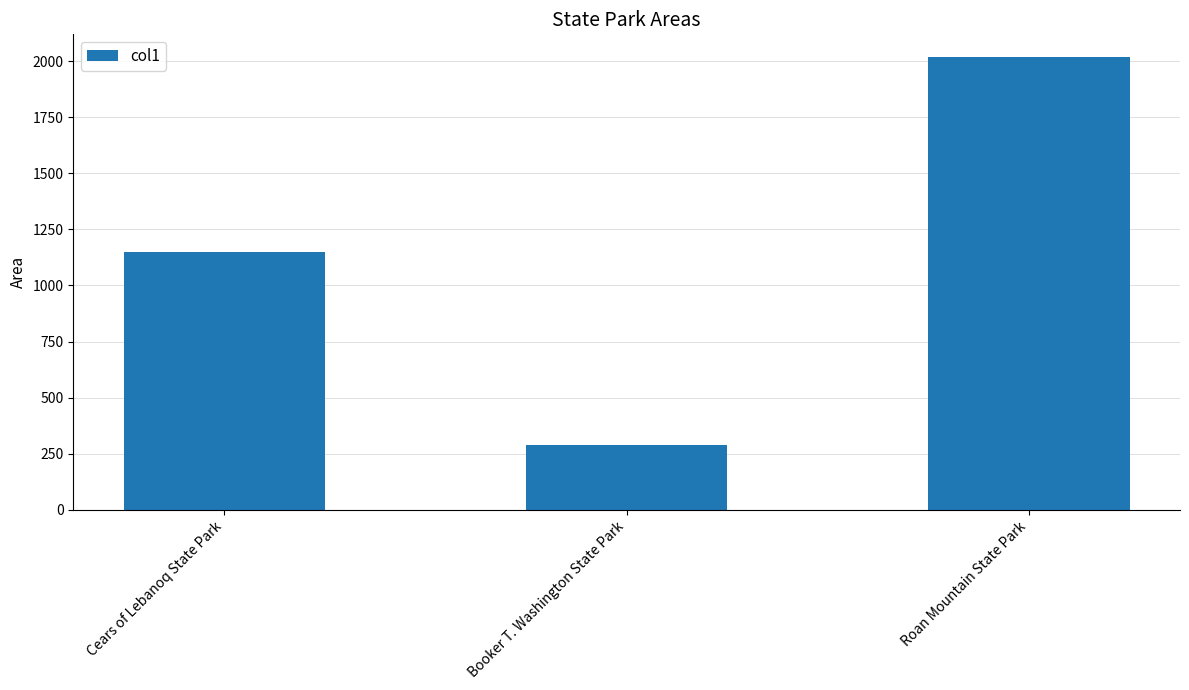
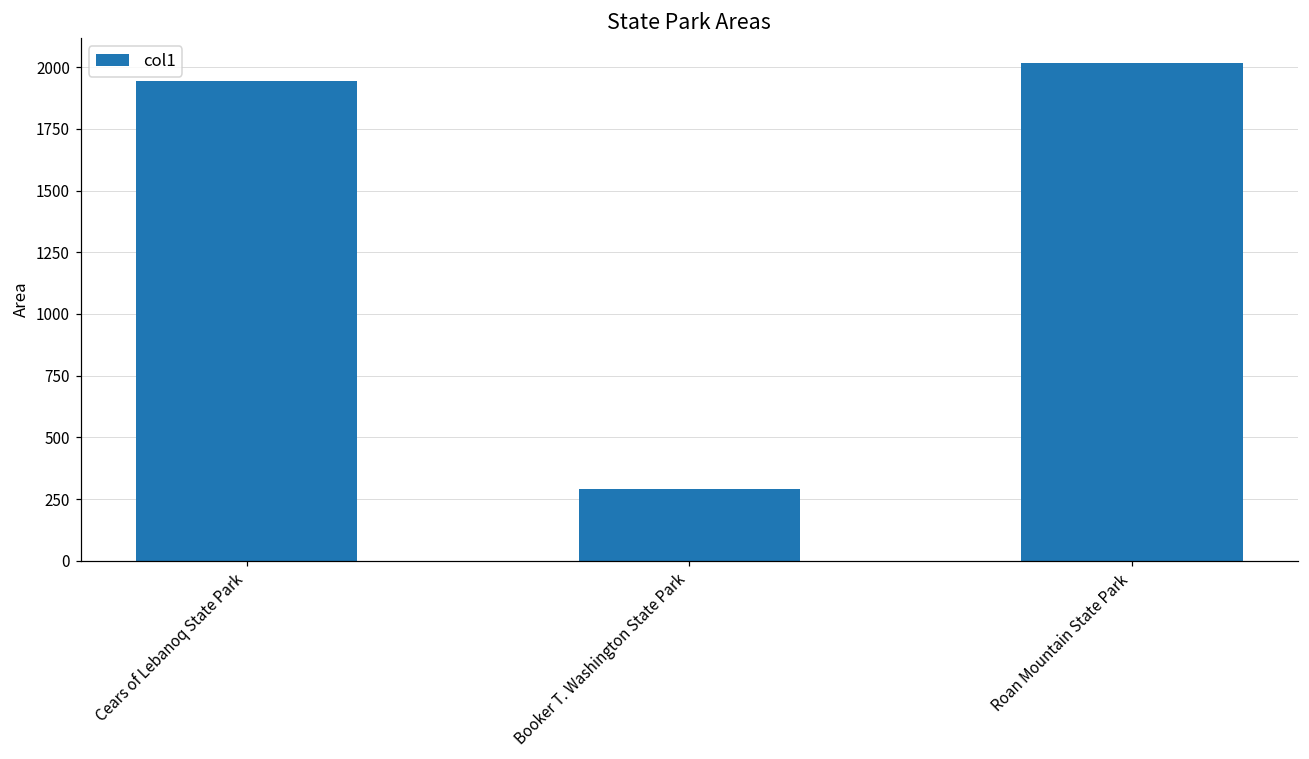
  {
-   "Cears of Lebanoq State Park": 1150,
+   "Cears of Lebanoq State Park": 1940,
    "Booker T. Washington State Park": 290,
    "Roan Mountain State Park": 2020
  }
